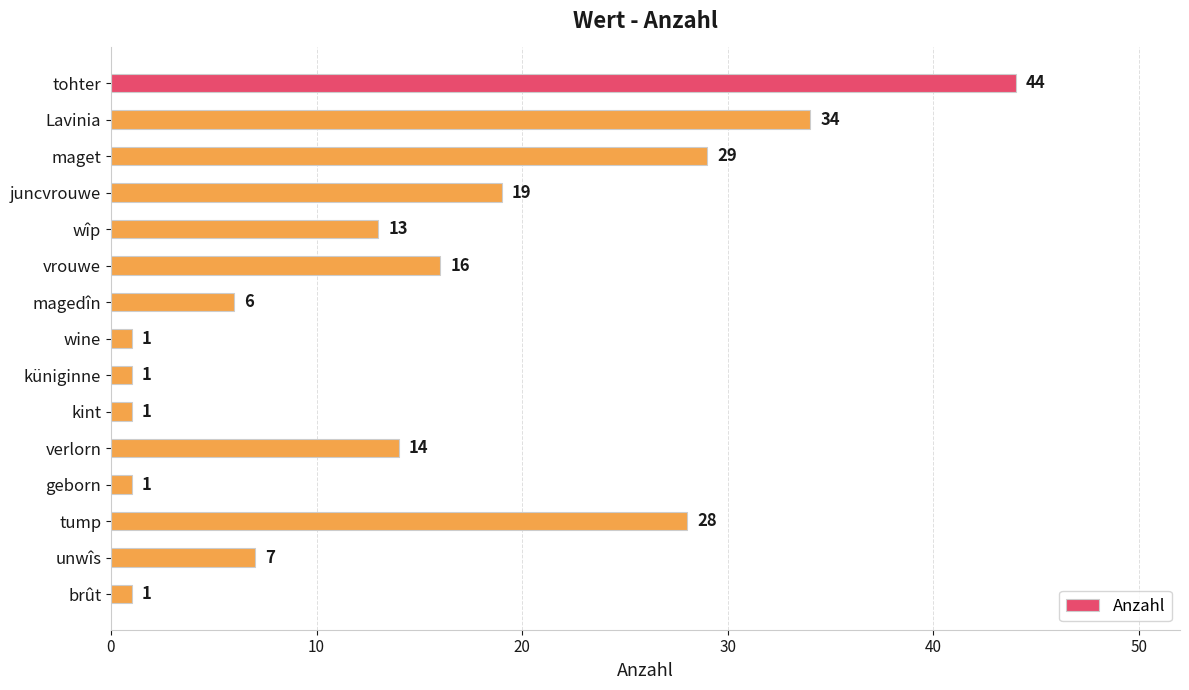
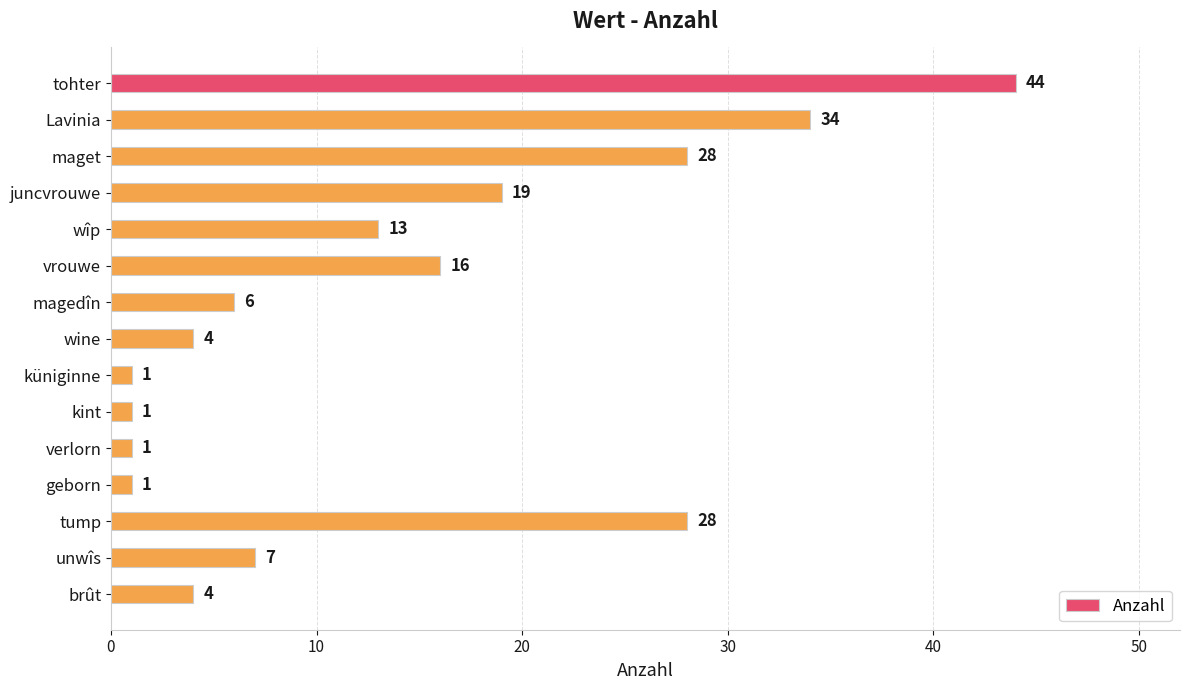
  {
    "tohter": 44,
    "Lavinia": 34,
-   "maget": 29,
+   "maget": 28,
    "juncvrouwe": 19,
    "wîp": 13,
    "vrouwe": 16,
    "magedîn": 6,
-   "wine": 1,
+   "wine": 4,
    "küniginne": 1,
    "kint": 1,
-   "verlorn": 14,
+   "verlorn": 1,
    "geborn": 1,
    "tump": 28,
    "unwîs": 7,
-   "brût": 1
+   "brût": 4
  }
